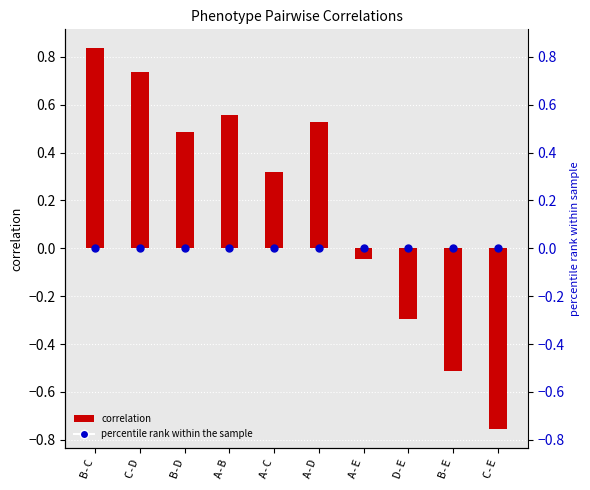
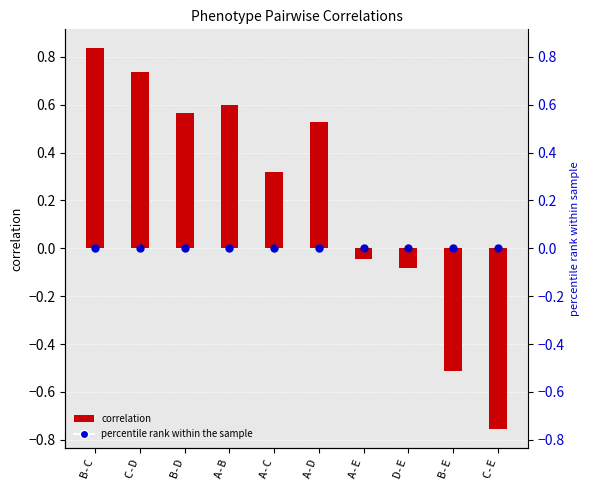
  {
    "correlation": {
      "B-C": 0.84,
      "C-D": 0.74,
-     "B-D": 0.49,
-     "A-B": 0.56,
+     "B-D": 0.57,
+     "A-B": 0.60,
      "A-C": 0.32,
      "A-D": 0.53,
      "A-E": -0.04,
-     "D-E": -0.29,
+     "D-E": -0.08,
      "B-E": -0.51,
      "C-E": -0.75
    }
  }
